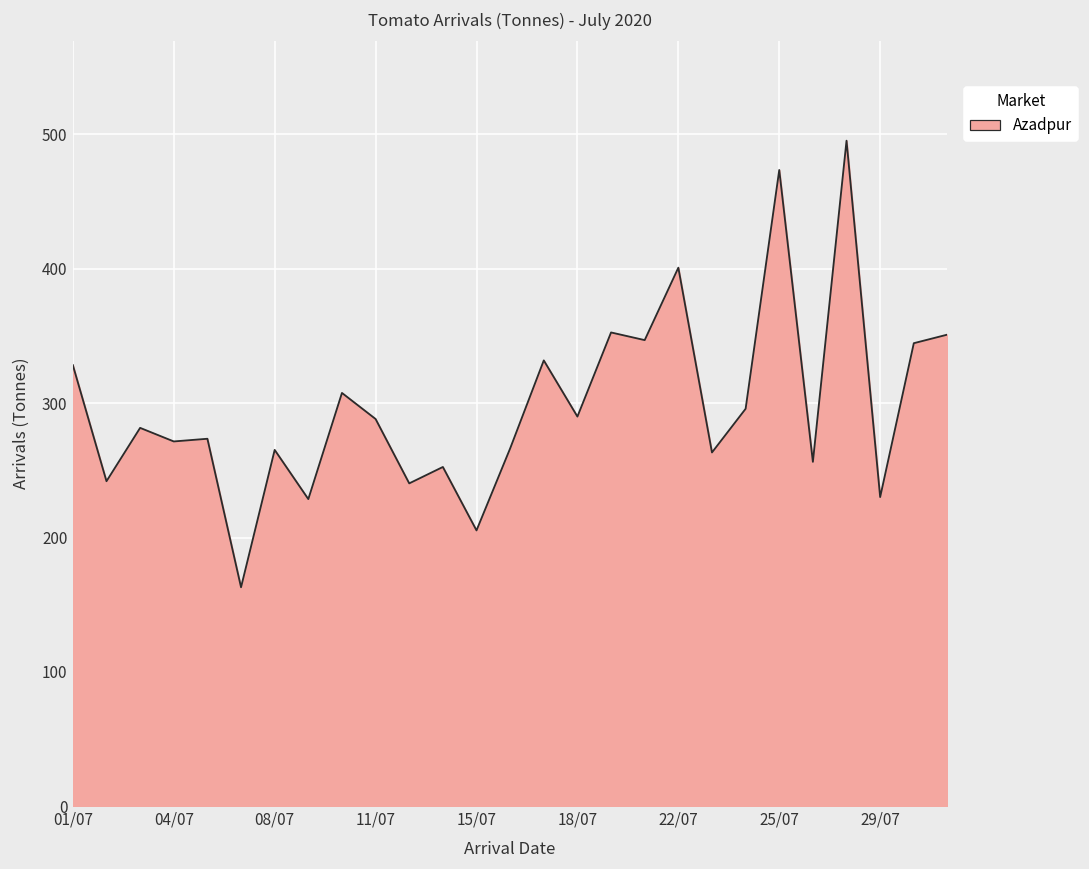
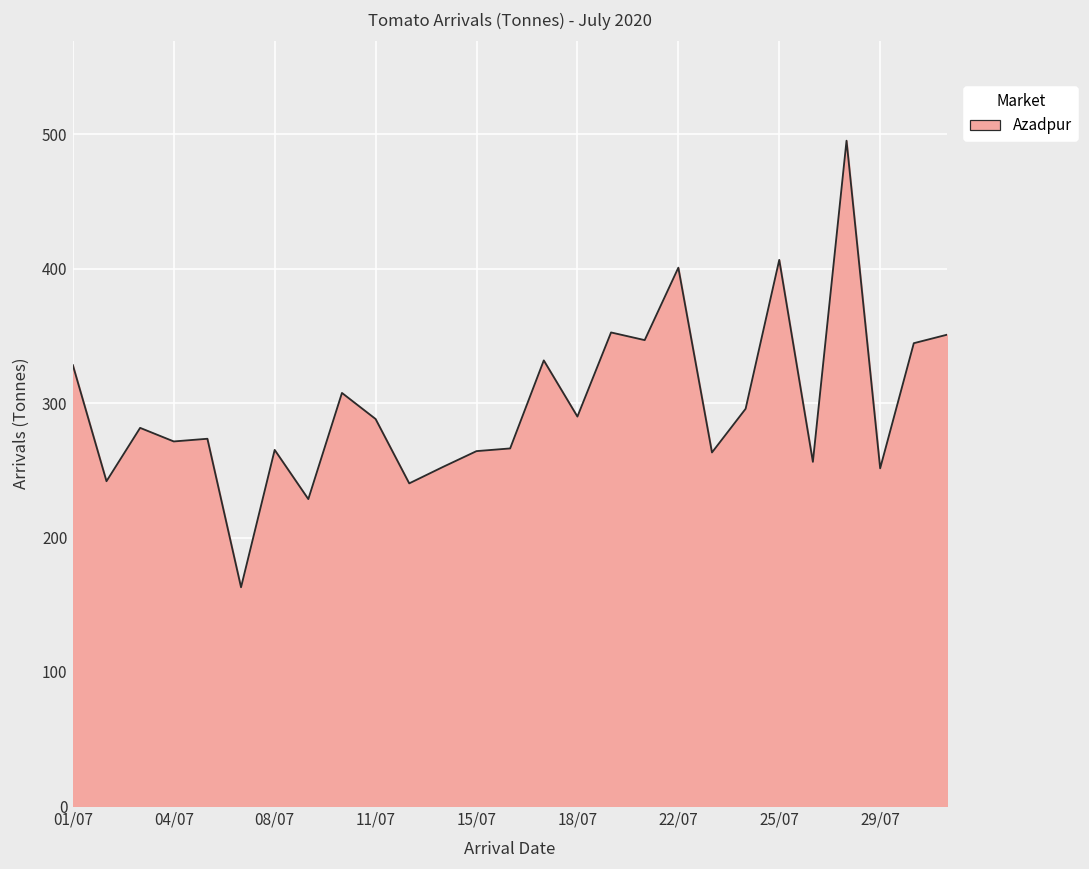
  {
    "01/07": 328,
    "04/07": 272,
    "08/07": 265,
    "11/07": 288,
-   "15/07": 205,
+   "15/07": 264,
    "18/07": 290,
    "22/07": 401,
-   "25/07": 474,
-   "29/07": 230
+   "25/07": 407,
+   "29/07": 252
  }
